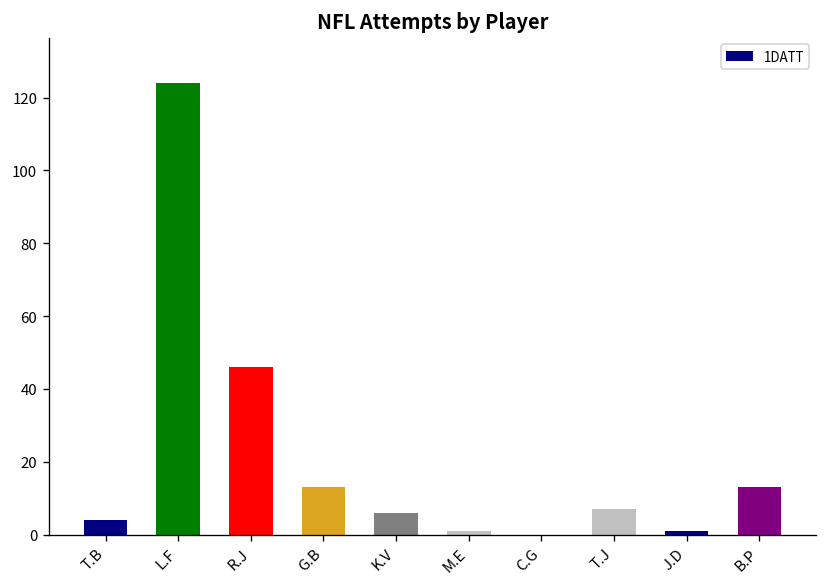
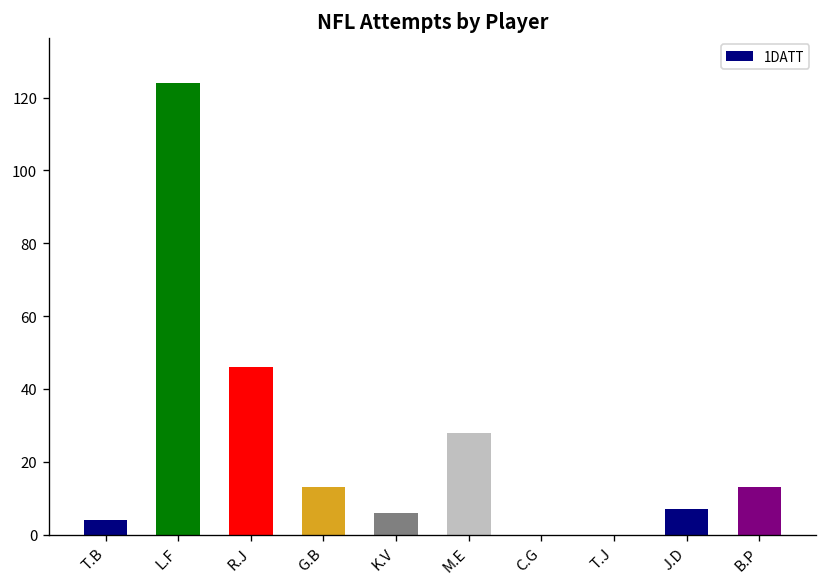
  {
    "T.B": 4,
    "L.F": 124,
    "R.J": 46,
    "G.B": 13,
    "K.V": 6,
-   "M.E": 1,
+   "M.E": 28,
    "C.G": 0,
-   "T.J": 7,
-   "J.D": 1,
+   "T.J": 0,
+   "J.D": 7,
    "B.P": 13
  }
